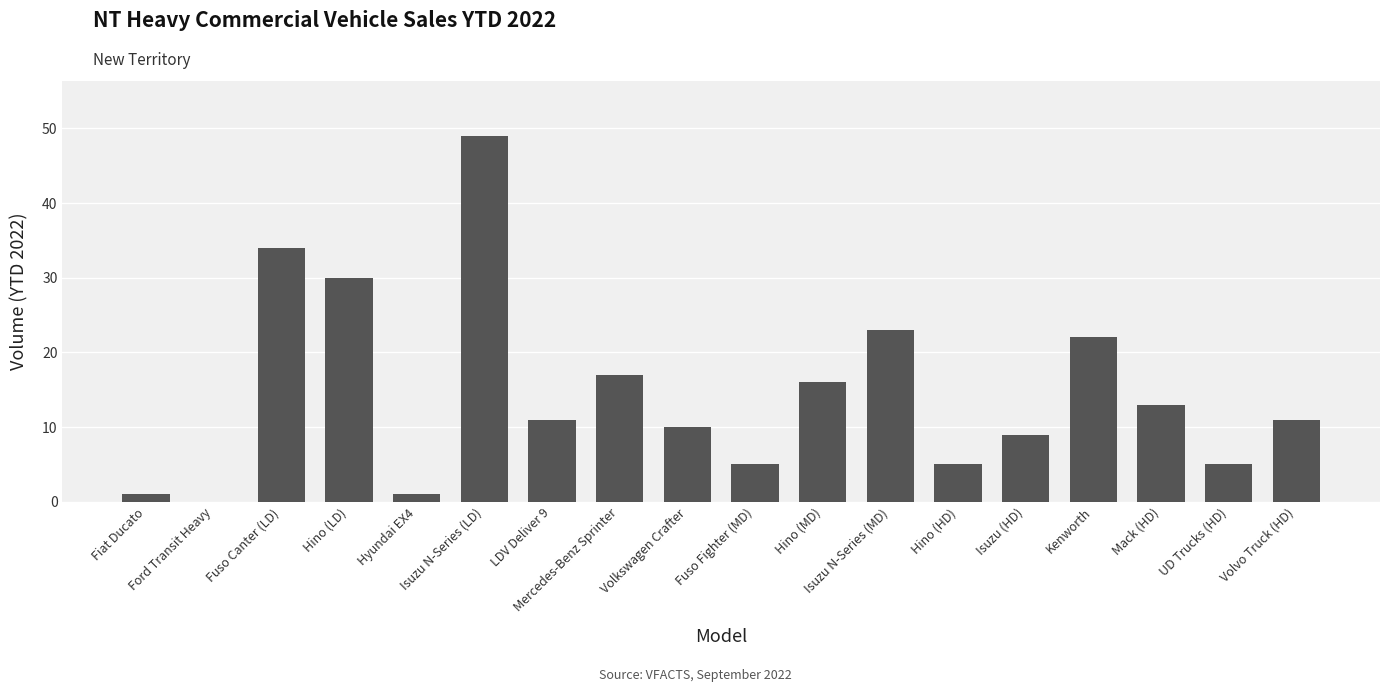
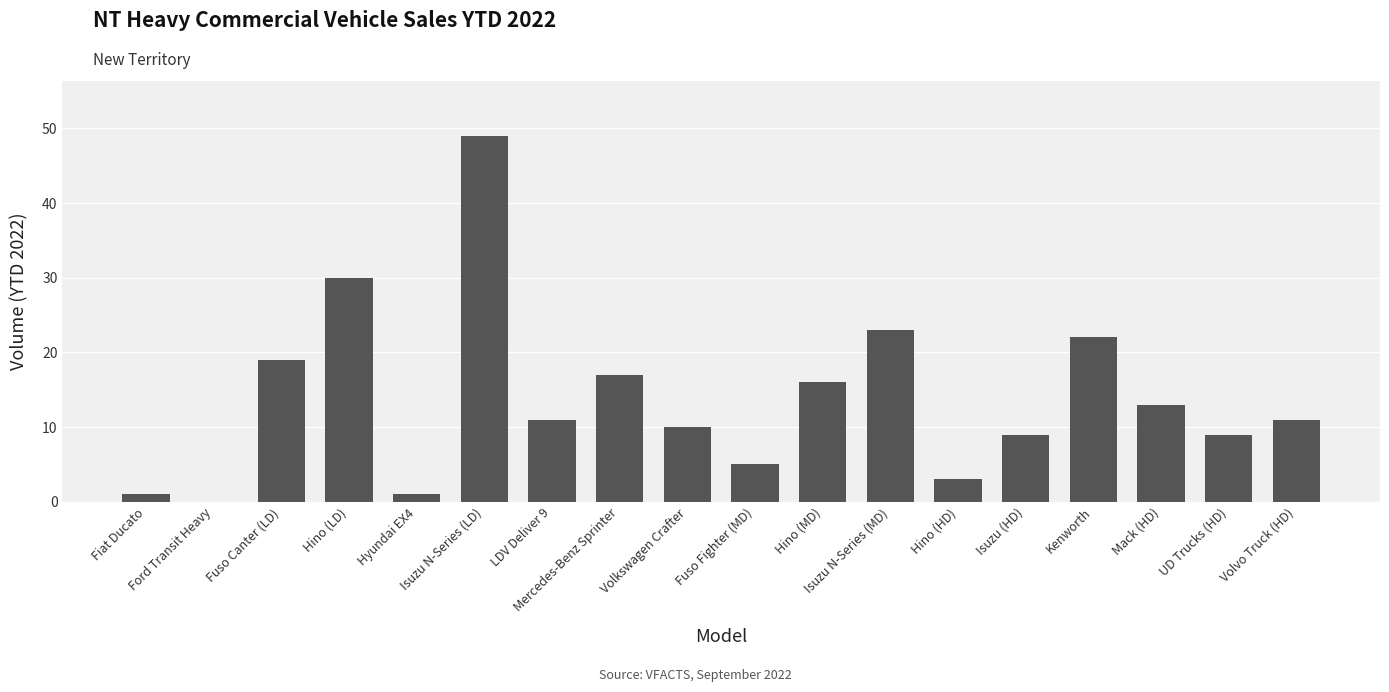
  {
    "Fiat Ducato": 1,
    "Ford Transit Heavy": 0,
-   "Fuso Canter (LD)": 34,
+   "Fuso Canter (LD)": 19,
    "Hino (LD)": 30,
    "Hyundai EX4": 1,
    "Isuzu N-Series (LD)": 49,
    "LDV Deliver 9": 11,
    "Mercedes-Benz Sprinter": 17,
    "Volkswagen Crafter": 10,
    "Fuso Fighter (MD)": 5,
    "Hino (MD)": 16,
    "Isuzu N-Series (MD)": 23,
-   "Hino (HD)": 5,
+   "Hino (HD)": 3,
    "Isuzu (HD)": 9,
    "Kenworth": 22,
    "Mack (HD)": 13,
-   "UD Trucks (HD)": 5,
+   "UD Trucks (HD)": 9,
    "Volvo Truck (HD)": 11
  }
